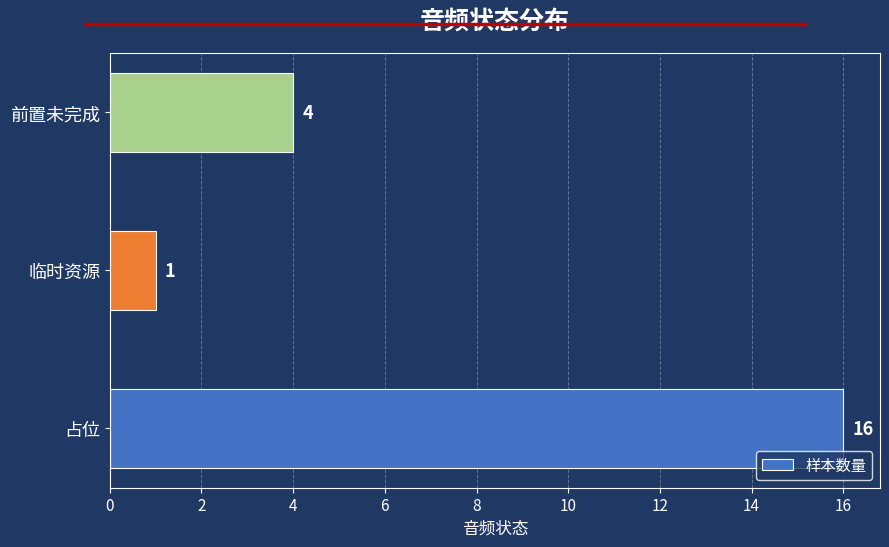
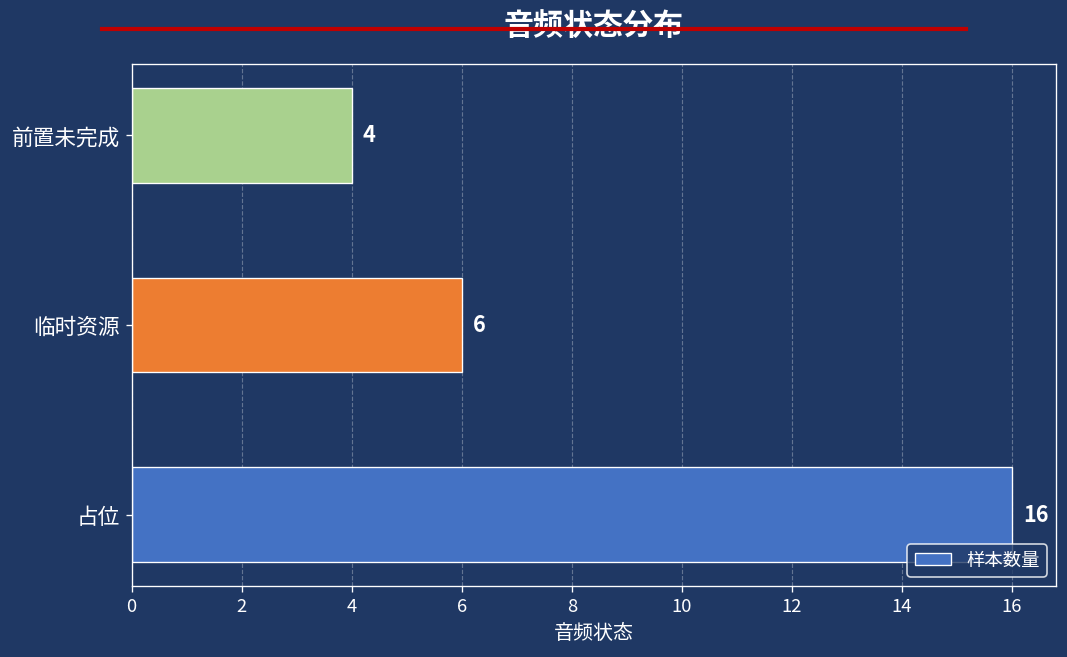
  {
    "前置未完成": 4,
-   "临时资源": 1,
+   "临时资源": 6,
    "占位": 16
  }
